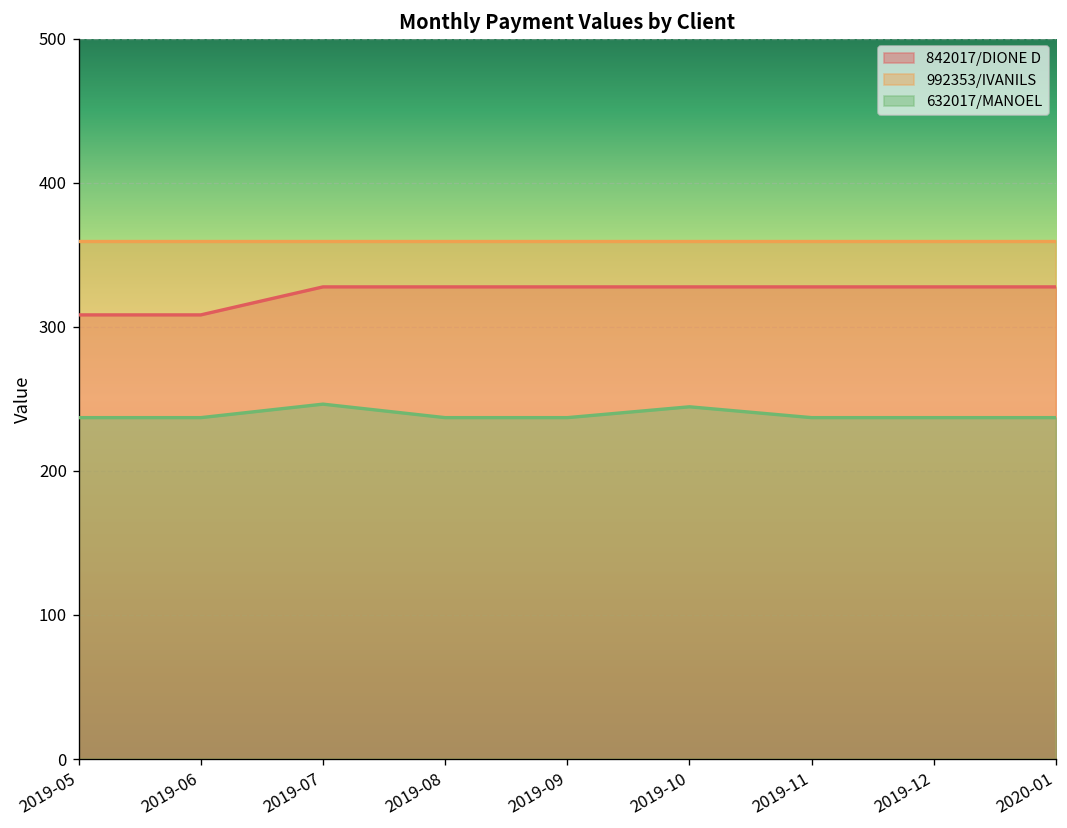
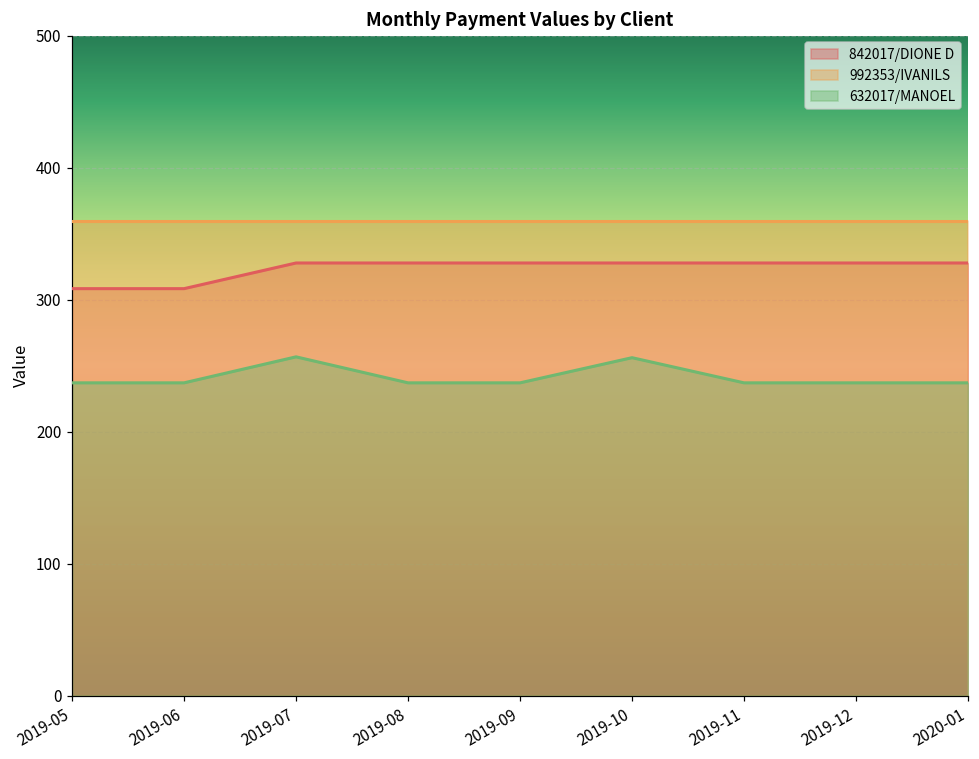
  {
    "632017/MANOEL": {
      "2019-05": 237,
      "2019-06": 237,
-     "2019-07": 246,
+     "2019-07": 257,
      "2019-08": 237,
      "2019-09": 237,
-     "2019-10": 245,
+     "2019-10": 256,
      "2019-11": 237,
      "2019-12": 237,
      "2020-01": 237
    }
  }
